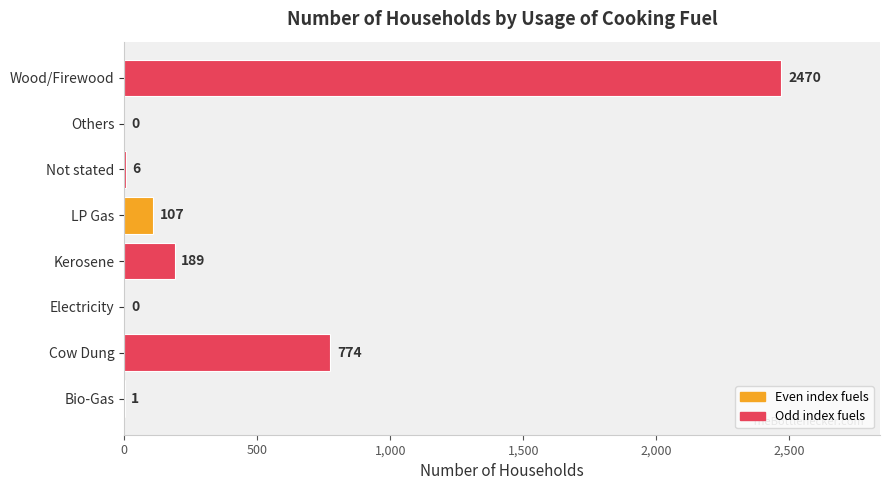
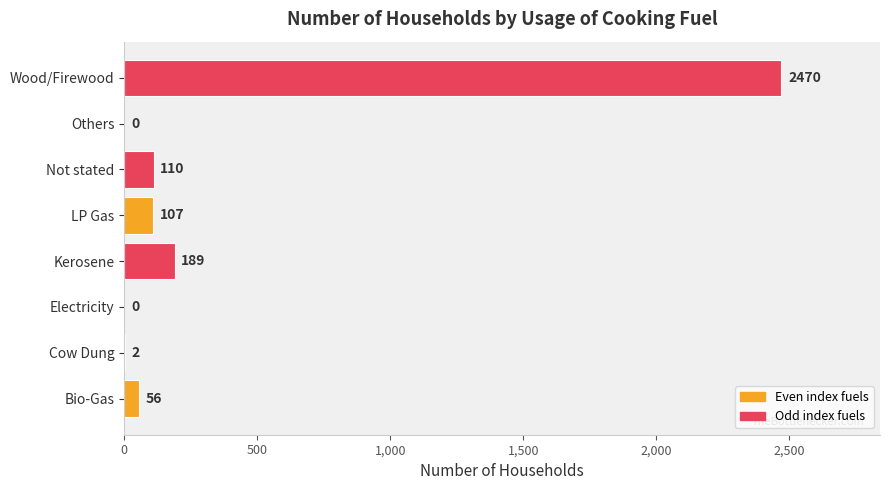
  {
    "Wood/Firewood": 2470,
    "Others": 0,
-   "Not stated": 6,
+   "Not stated": 110,
    "LP Gas": 107,
    "Kerosene": 189,
    "Electricity": 0,
-   "Cow Dung": 774,
-   "Bio-Gas": 1
+   "Cow Dung": 2,
+   "Bio-Gas": 56
  }
